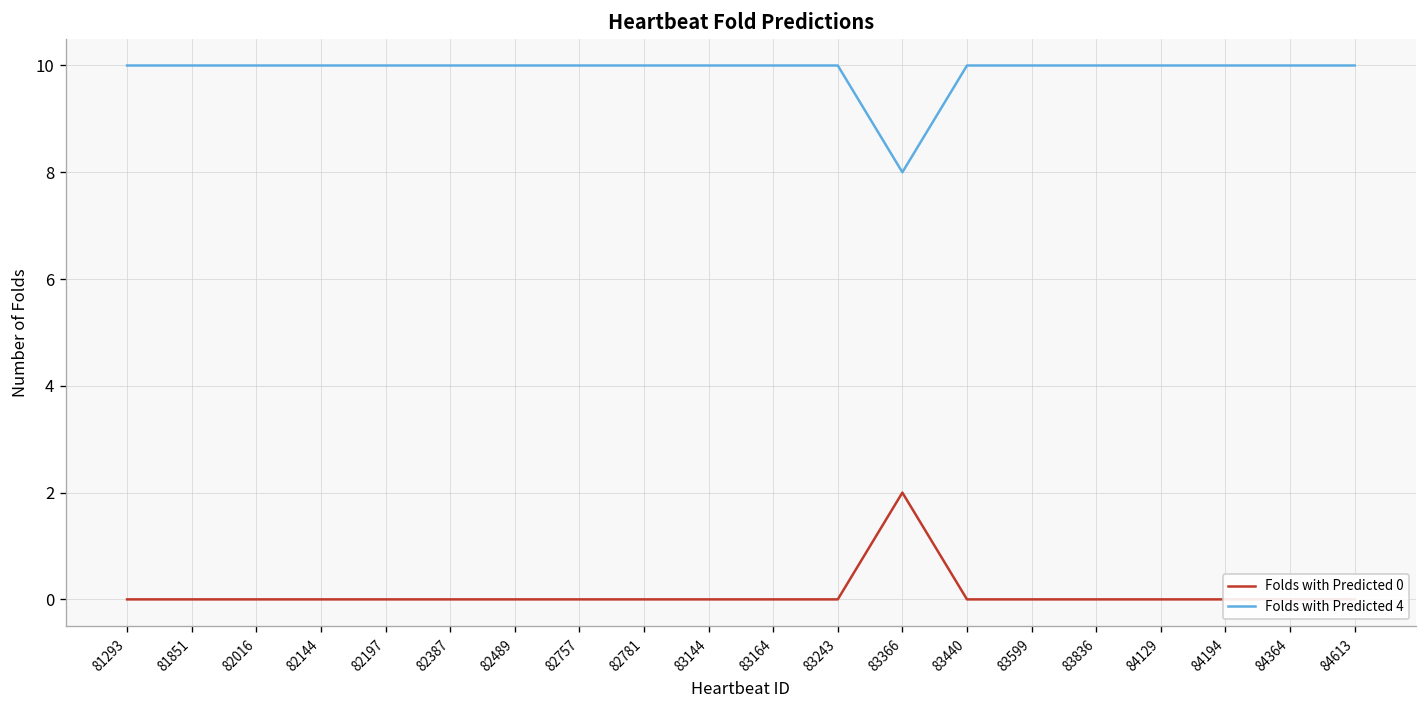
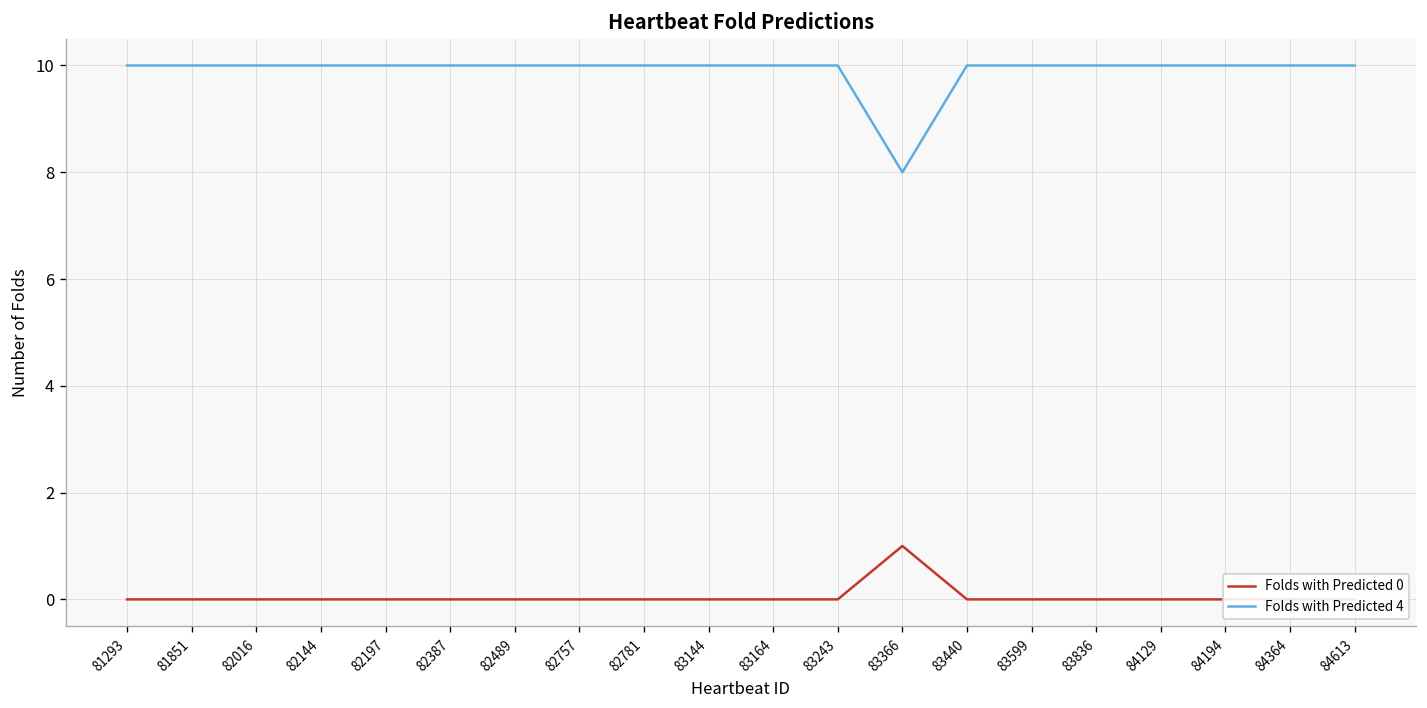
  {
    "Folds with Predicted 0": {
      "81293": 0,
      "81851": 0,
      "82016": 0,
      "82144": 0,
      "82197": 0,
      "82387": 0,
      "82489": 0,
      "82757": 0,
      "82781": 0,
      "83144": 0,
      "83164": 0,
      "83243": 0,
-     "83366": 2,
+     "83366": 1,
      "83440": 0,
      "83599": 0,
      "83836": 0,
      "84129": 0
    },
    "Folds with Predicted 4": {
      "81293": 10,
      "81851": 10,
      "82016": 10,
      "82144": 10,
      "82197": 10,
      "82387": 10,
      "82489": 10,
      "82757": 10,
      "82781": 10,
      "83144": 10,
      "83164": 10,
      "83243": 10,
      "83366": 8,
      "83440": 10,
      "83599": 10,
      "83836": 10,
      "84129": 10,
      "84194": 10,
      "84364": 10,
      "84613": 10
    }
  }
